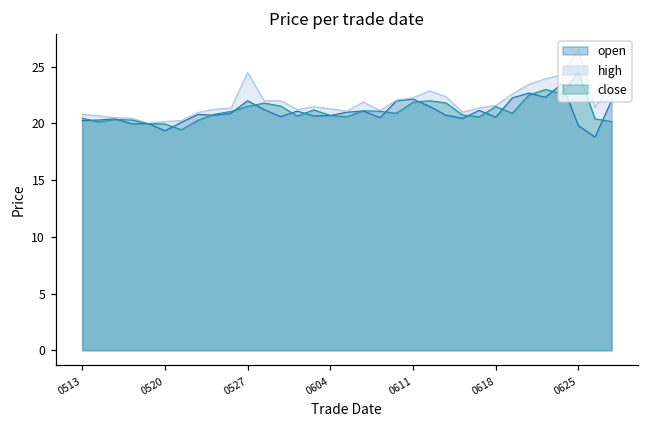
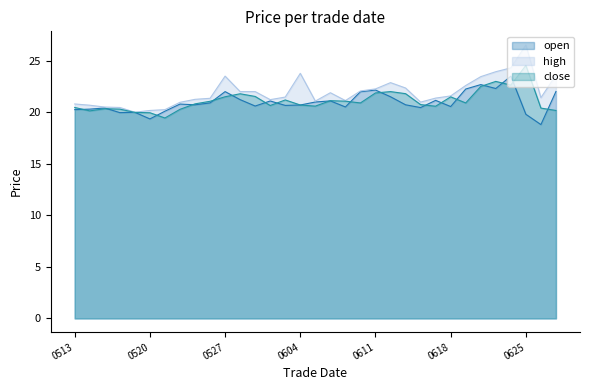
  {
    "high": {
      "0513": 20.8,
-     "0527": 24.5,
-     "0604": 21.3
+     "0527": 23.5,
+     "0604": 23.8
    }
  }
